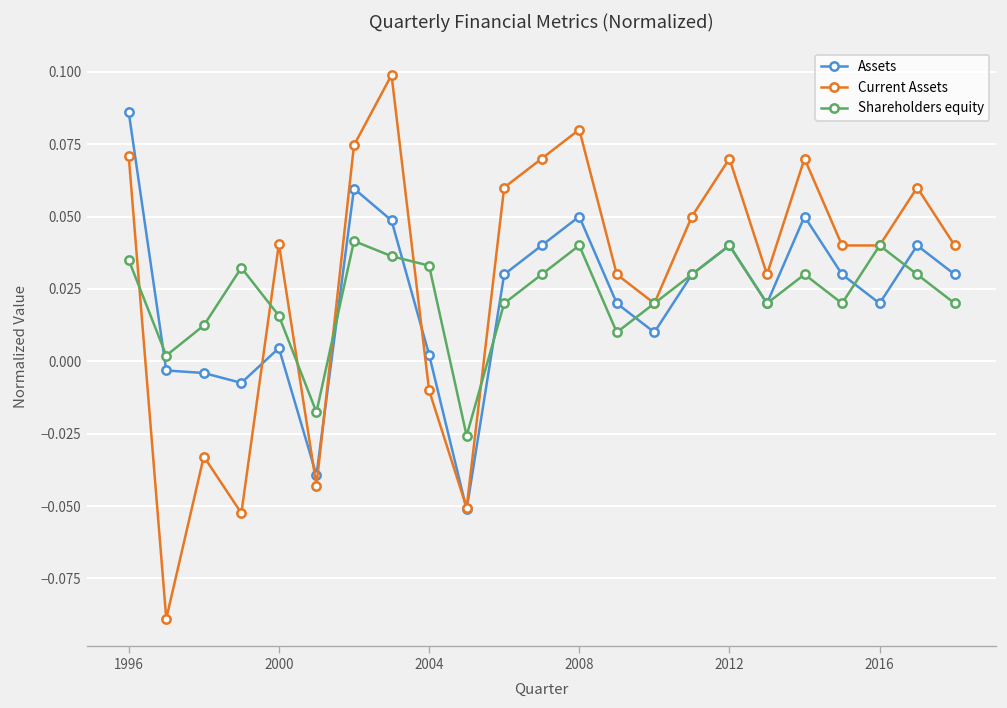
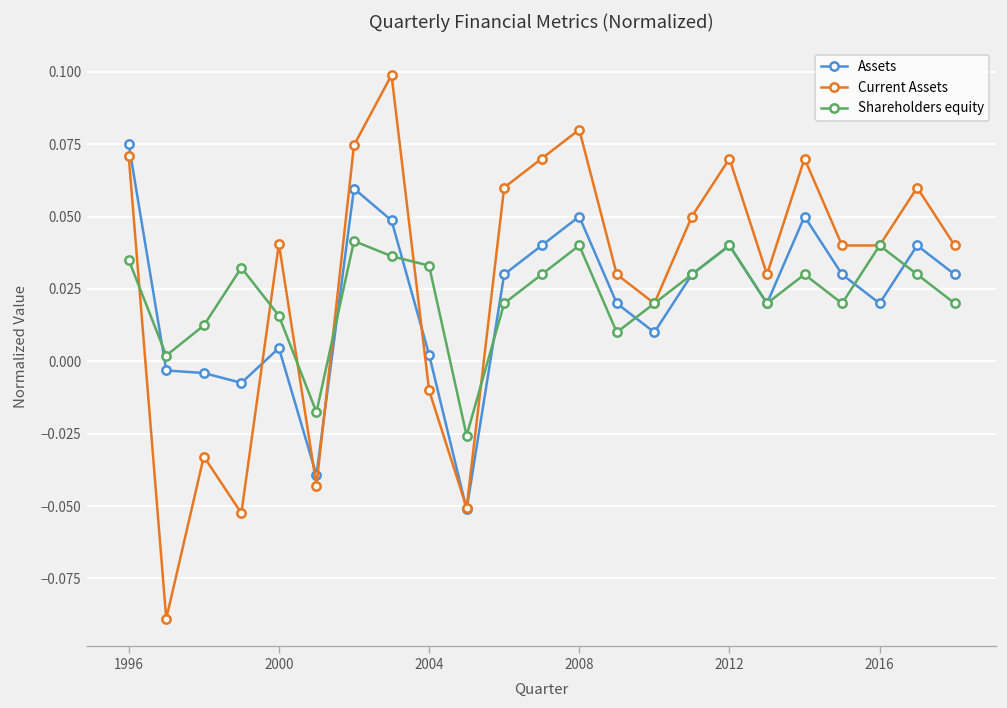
  {
    "Assets": {
-     "1996": 0.086,
+     "1996": 0.075,
      "2000": 0.005,
      "2004": 0.002,
      "2008": 0.050,
      "2016": 0.020
    },
    "Current Assets": {
      "1996": 0.071,
      "2000": 0.041,
      "2004": -0.010,
      "2008": 0.080,
      "2012": 0.070
    },
    "Shareholders equity": {
      "1996": 0.035,
      "2000": 0.016,
      "2004": 0.033,
      "2008": 0.040
    }
  }
